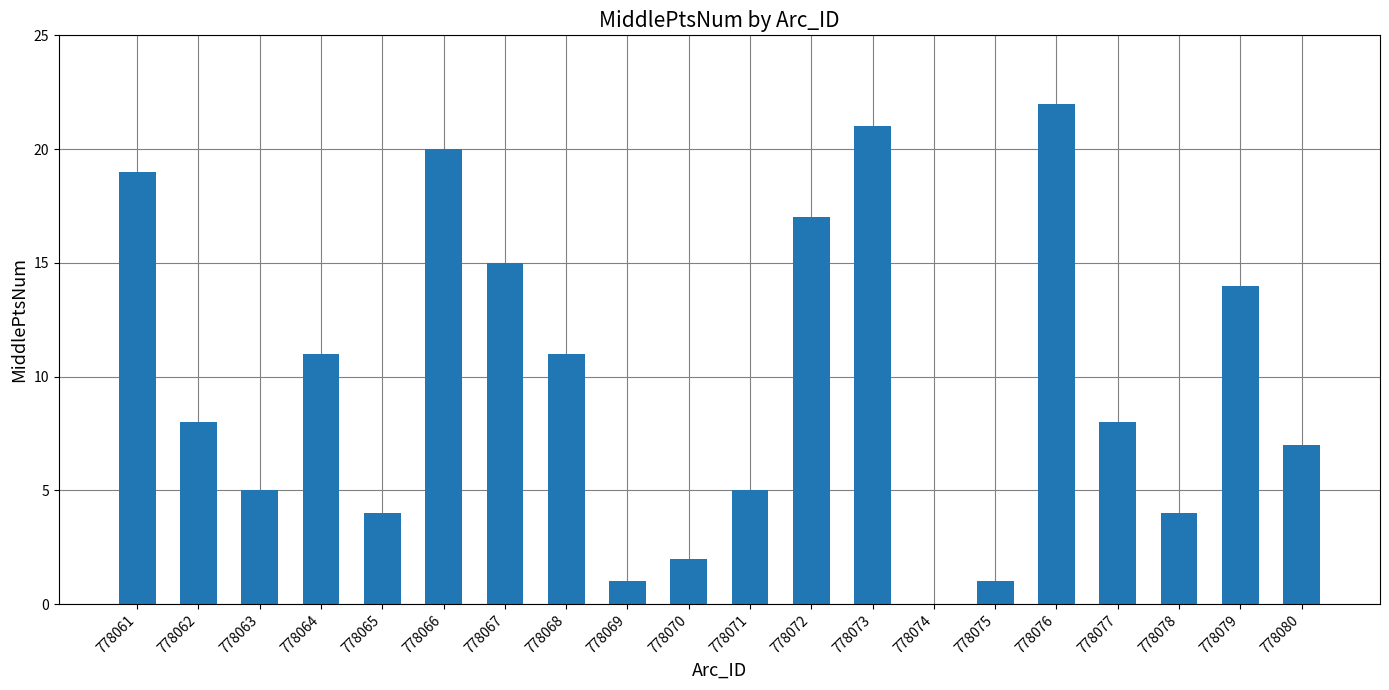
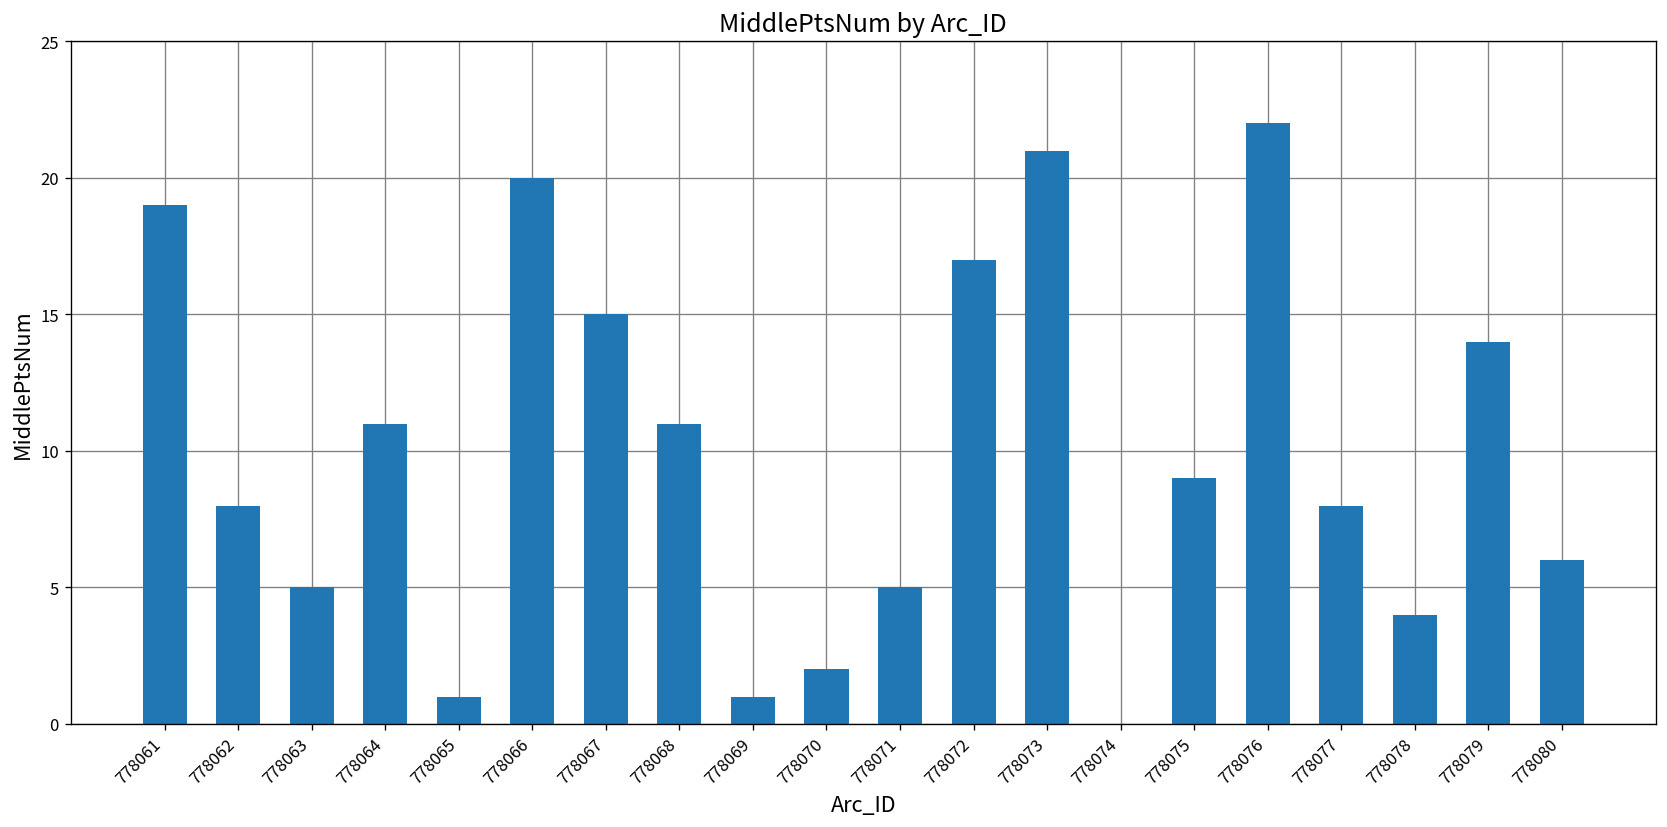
  {
    "778061": 19,
    "778062": 8,
    "778063": 5,
    "778064": 11,
-   "778065": 4,
+   "778065": 1,
    "778066": 20,
    "778067": 15,
    "778068": 11,
    "778069": 1,
    "778070": 2,
    "778071": 5,
    "778072": 17,
    "778073": 21,
    "778074": 0,
-   "778075": 1,
+   "778075": 9,
    "778076": 22,
    "778077": 8,
    "778078": 4,
    "778079": 14,
-   "778080": 7
+   "778080": 6
  }
